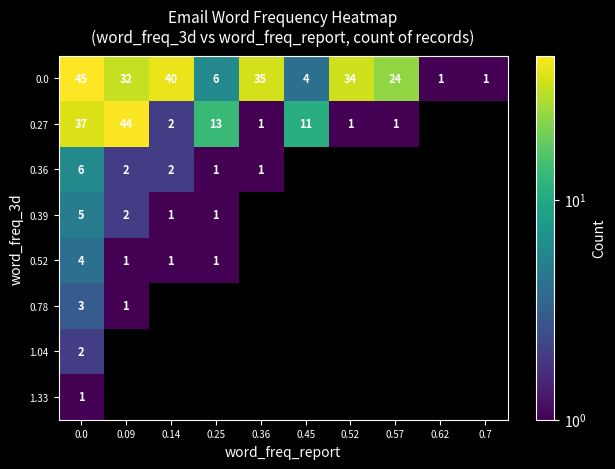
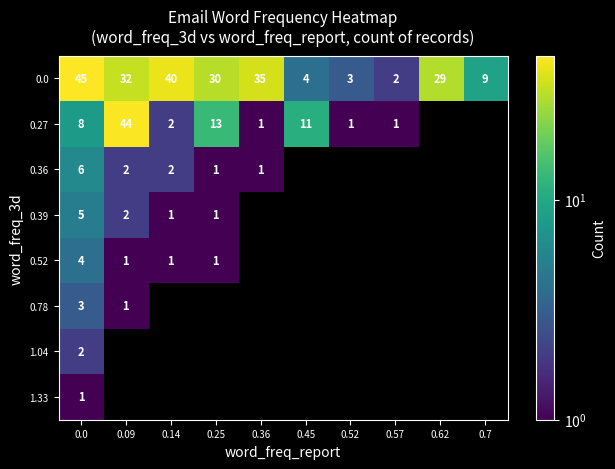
  {
    "0.0": {
      "0.0": 45,
      "0.09": 32,
      "0.14": 40,
-     "0.25": 6,
+     "0.25": 30,
      "0.36": 35,
      "0.45": 4,
-     "0.52": 34,
-     "0.57": 24,
-     "0.62": 1,
-     "0.7": 1
+     "0.52": 3,
+     "0.57": 2,
+     "0.62": 29,
+     "0.7": 9
    },
    "0.27": {
-     "0.0": 37,
+     "0.0": 8,
      "0.09": 44,
      "0.14": 2,
      "0.25": 13,
      "0.36": 1,
      "0.45": 11,
      "0.52": 1,
      "0.57": 1
    },
    "0.36": {
      "0.0": 6,
      "0.09": 2,
      "0.14": 2,
      "0.25": 1,
      "0.36": 1
    },
    "0.39": {
      "0.0": 5,
      "0.09": 2,
      "0.14": 1,
      "0.25": 1
    },
    "0.52": {
      "0.0": 4,
      "0.09": 1,
      "0.14": 1,
      "0.25": 1
    },
    "0.78": {
      "0.0": 3,
      "0.09": 1
    },
    "1.04": {
      "0.0": 2
    },
    "1.33": {
      "0.0": 1
    }
  }
